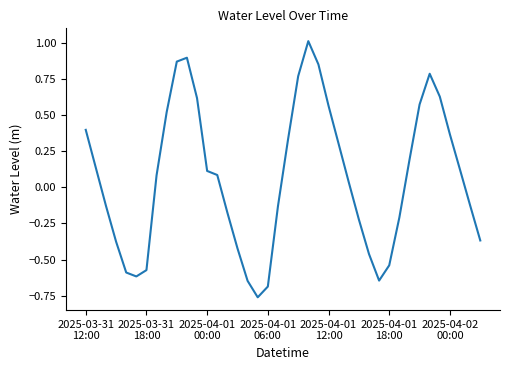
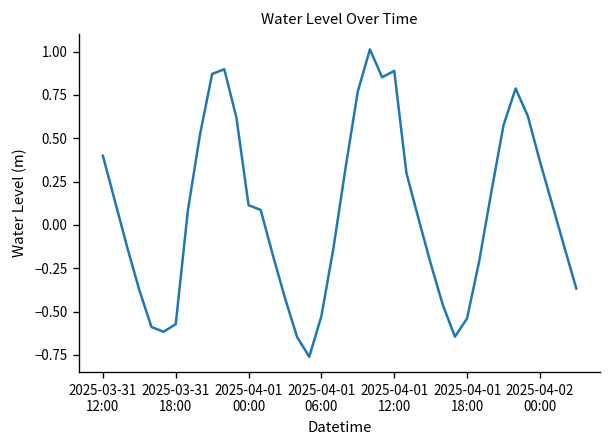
  {
    "2025-03-31 12:00": 0.40,
    "2025-03-31 18:00": -0.57,
    "2025-04-01 00:00": 0.11,
-   "2025-04-01 06:00": -0.69,
-   "2025-04-01 12:00": 0.56,
+   "2025-04-01 06:00": -0.53,
+   "2025-04-01 12:00": 0.89,
    "2025-04-01 18:00": -0.54,
    "2025-04-02 00:00": 0.37
  }
